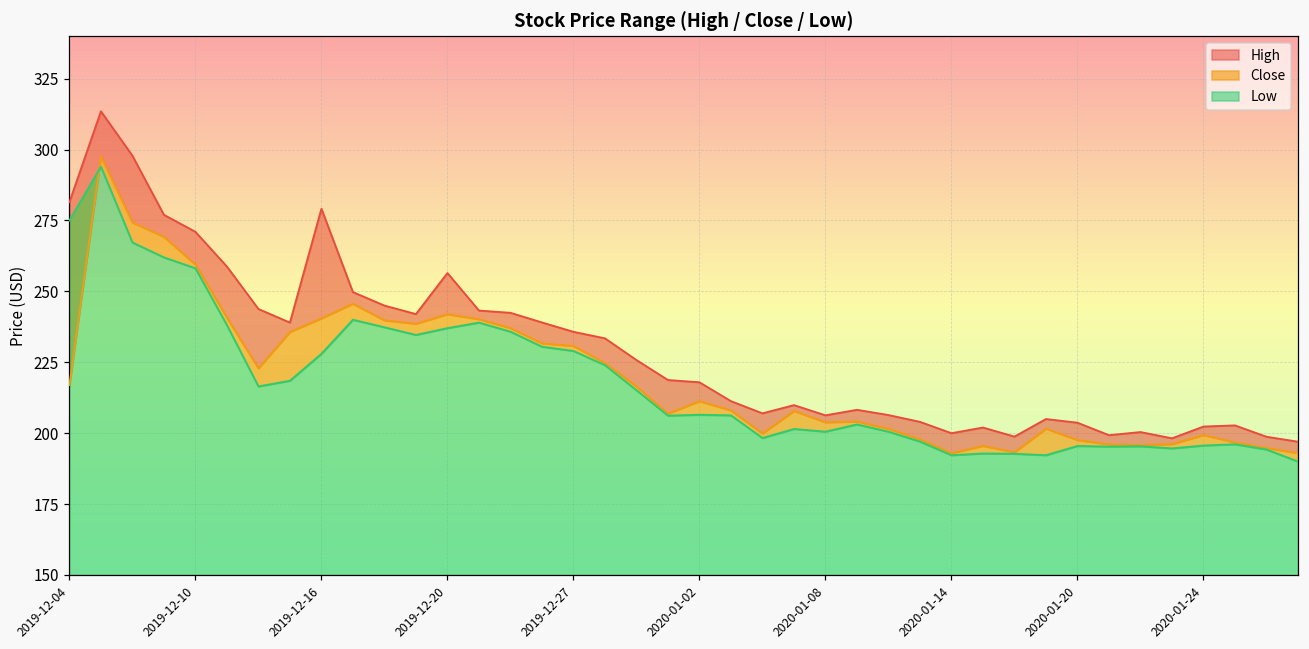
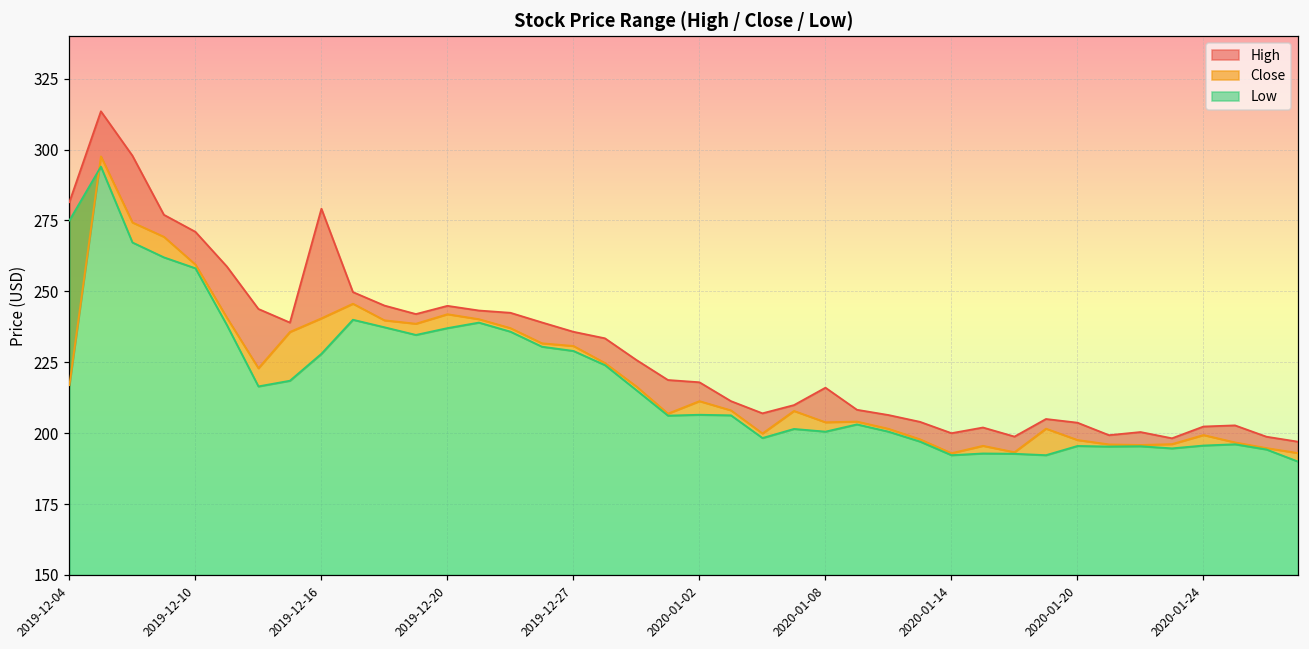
  {
    "High": {
      "2019-12-04": 281,
      "2019-12-10": 271,
      "2019-12-16": 279,
-     "2019-12-20": 256,
+     "2019-12-20": 245,
      "2019-12-27": 236,
      "2020-01-02": 218,
-     "2020-01-08": 206,
+     "2020-01-08": 216,
      "2020-01-14": 200,
      "2020-01-20": 204,
      "2020-01-24": 202
    },
    "Low": {
      "2019-12-10": 258,
      "2019-12-16": 228,
      "2019-12-20": 237,
      "2019-12-27": 229,
      "2020-01-02": 207,
      "2020-01-08": 201,
      "2020-01-20": 196,
      "2020-01-24": 196
    }
  }
